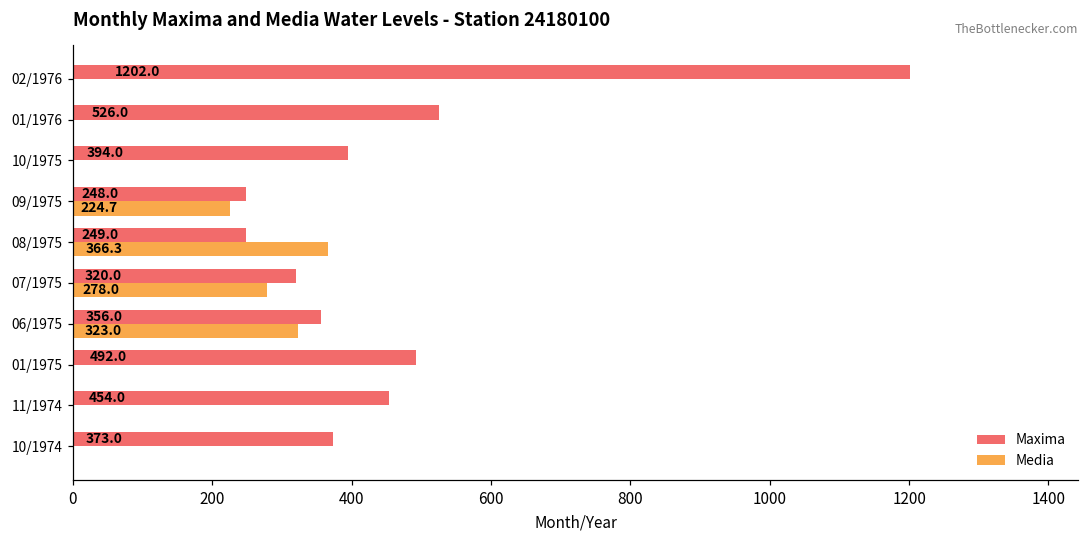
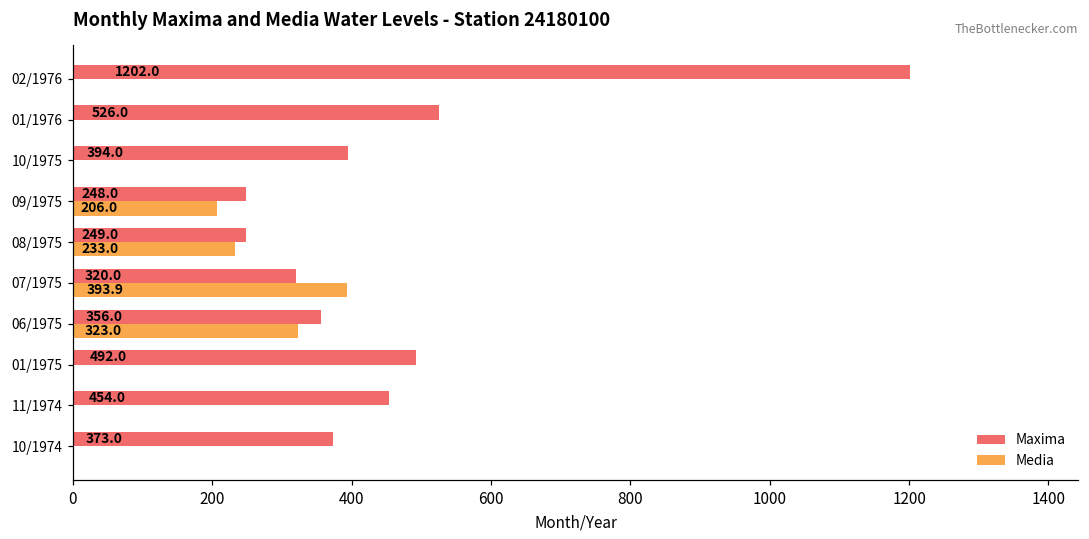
  {
    "Maxima": {
      "02/1976": 1202.0,
      "01/1976": 526.0,
      "10/1975": 394.0,
      "09/1975": 248.0,
      "08/1975": 249.0,
      "07/1975": 320.0,
      "06/1975": 356.0,
      "01/1975": 492.0,
      "11/1974": 454.0,
      "10/1974": 373.0
    },
    "Media": {
-     "09/1975": 224.7,
-     "08/1975": 366.3,
-     "07/1975": 278.0,
+     "09/1975": 206.0,
+     "08/1975": 233.0,
+     "07/1975": 393.9,
      "06/1975": 323.0
    }
  }
